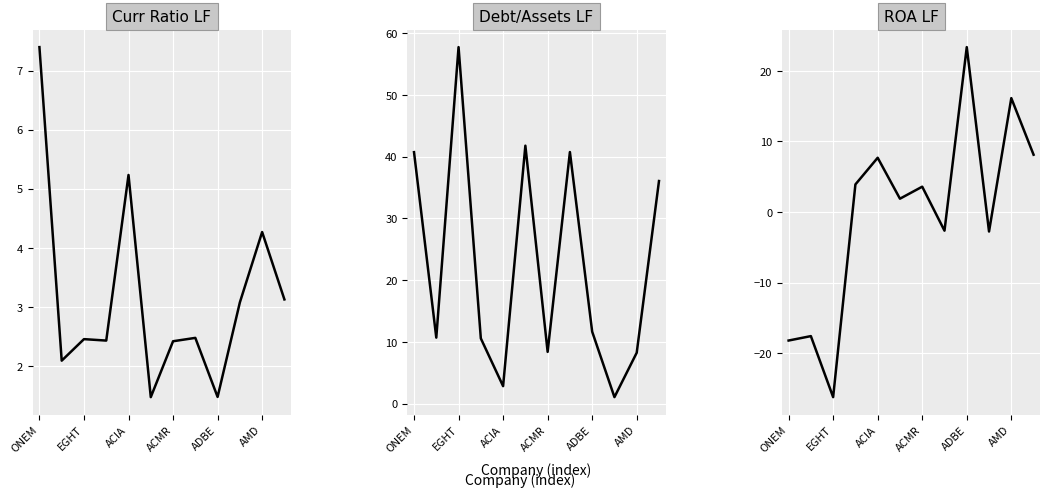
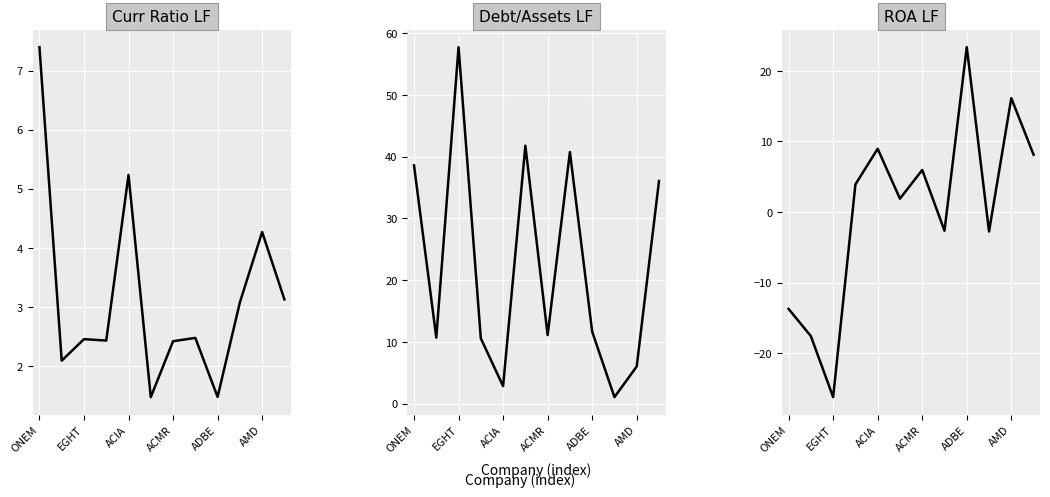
  {
    "Curr Ratio LF": {
      "ONEM": 7.4,
      "EGHT": 2.5,
      "ACIA": 5.2,
      "ACMR": 2.4,
      "ADBE": 1.5,
      "AMD": 4.3
    },
    "Debt/Assets LF": {
-     "ONEM": 41,
+     "ONEM": 39,
      "EGHT": 58,
      "ACIA": 3,
-     "ACMR": 8,
+     "ACMR": 11,
      "ADBE": 12,
-     "AMD": 8
+     "AMD": 6
    },
    "ROA LF": {
-     "ONEM": -18,
+     "ONEM": -14,
      "EGHT": -26,
-     "ACIA": 8,
-     "ACMR": 4,
+     "ACIA": 9,
+     "ACMR": 6,
      "ADBE": 23,
      "AMD": 16
    }
  }
